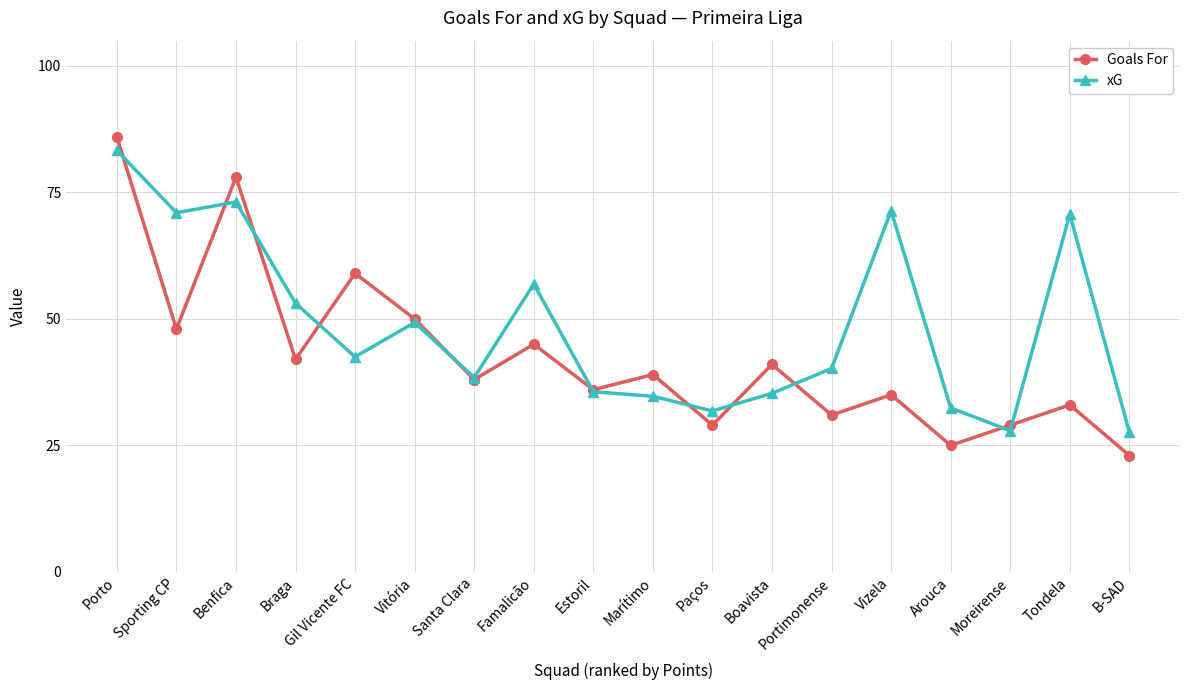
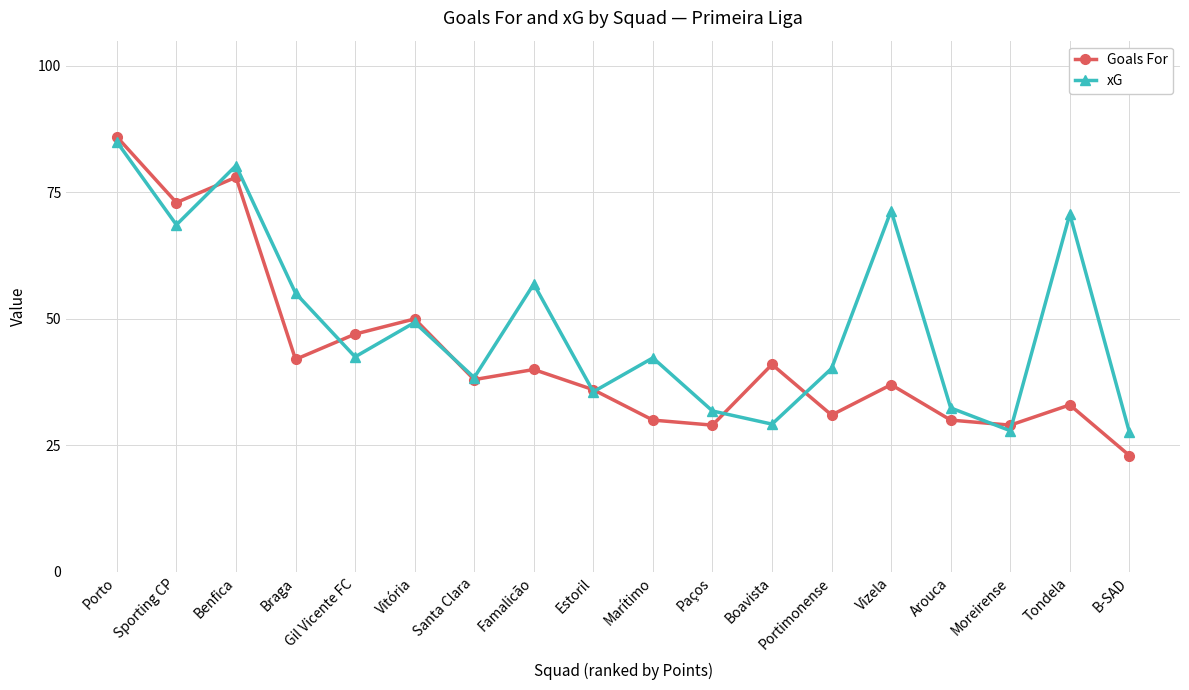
  {
    "Goals For": {
      "Porto": 86,
-     "Sporting CP": 48,
+     "Sporting CP": 73,
      "Benfica": 78,
      "Braga": 42,
-     "Gil Vicente FC": 59,
+     "Gil Vicente FC": 47,
      "Vitória": 50,
-     "Famalicão": 45,
-     "Marítimo": 39,
+     "Famalicão": 40,
+     "Marítimo": 30,
      "Paços": 29,
      "Boavista": 41,
      "Portimonense": 31,
-     "Vizela": 35,
-     "Arouca": 25,
+     "Vizela": 37,
+     "Arouca": 30,
      "Moreirense": 29,
      "Tondela": 33,
      "B-SAD": 23
    },
    "xG": {
-     "Porto": 83,
-     "Sporting CP": 71,
-     "Benfica": 73,
-     "Braga": 53,
+     "Porto": 85,
+     "Sporting CP": 69,
+     "Benfica": 80,
+     "Braga": 55,
      "Gil Vicente FC": 43,
      "Vitória": 49,
      "Famalicão": 57,
-     "Marítimo": 35,
+     "Marítimo": 42,
      "Paços": 32,
-     "Boavista": 35,
+     "Boavista": 29,
      "Portimonense": 40,
      "Vizela": 71,
      "Arouca": 32,
      "Moreirense": 28,
      "Tondela": 71,
      "B-SAD": 28
    }
  }
